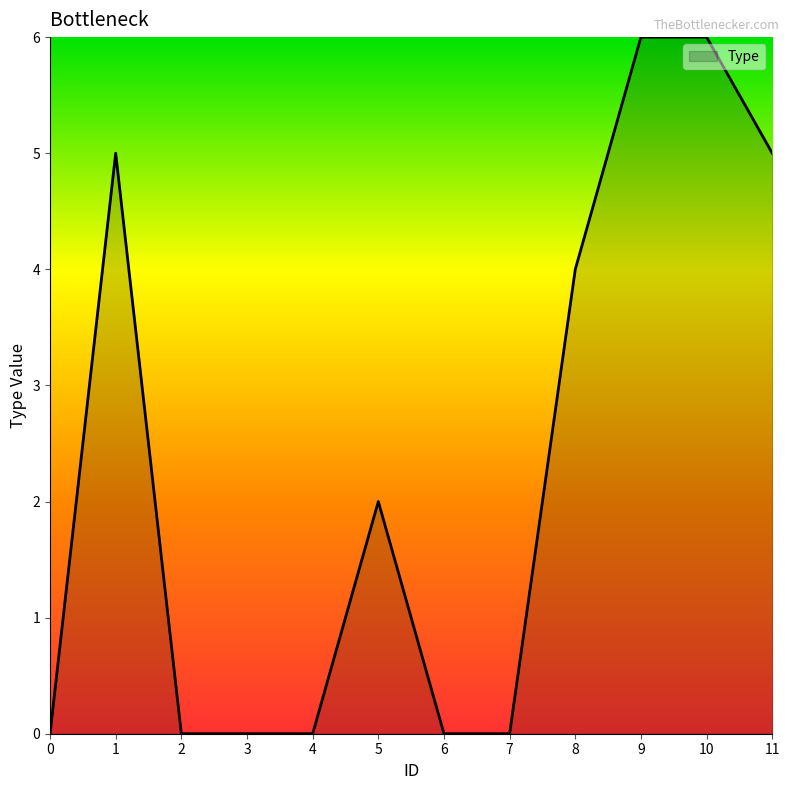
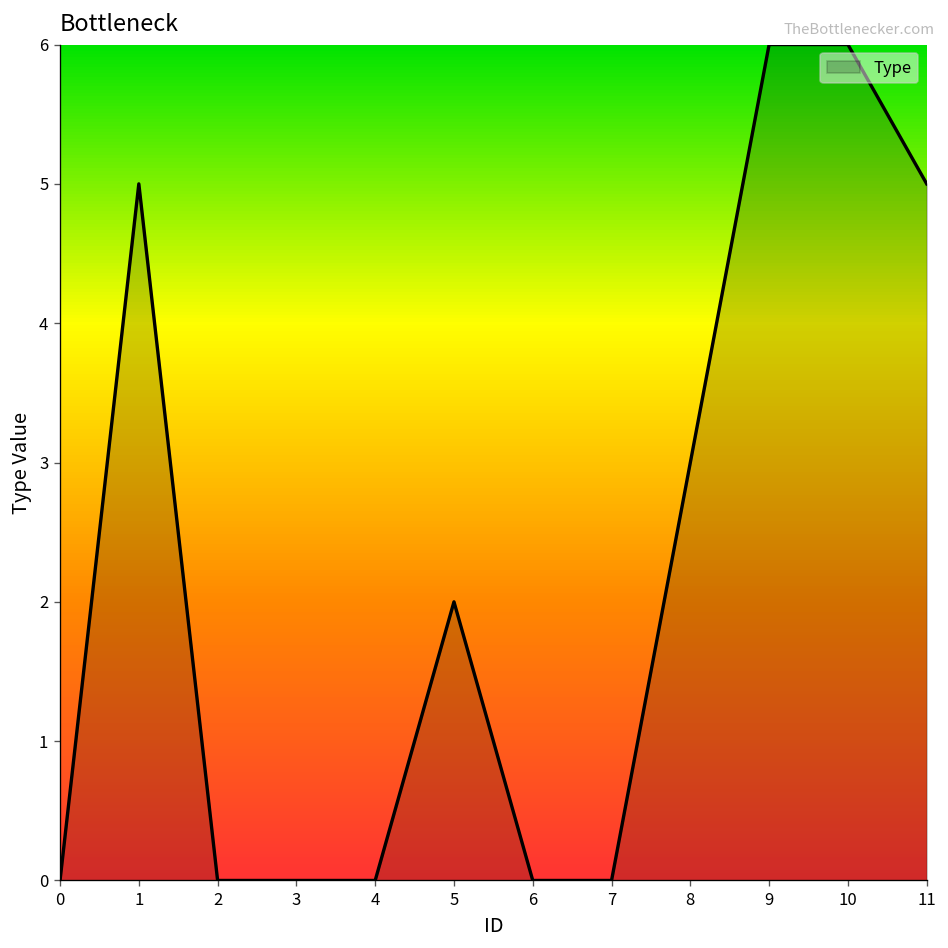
  {
    "0": 0,
    "1": 5,
    "2": 0,
    "3": 0,
    "4": 0,
    "5": 2,
    "6": 0,
    "7": 0,
-   "8": 4,
+   "8": 3,
    "9": 6,
    "10": 6,
    "11": 5
  }
